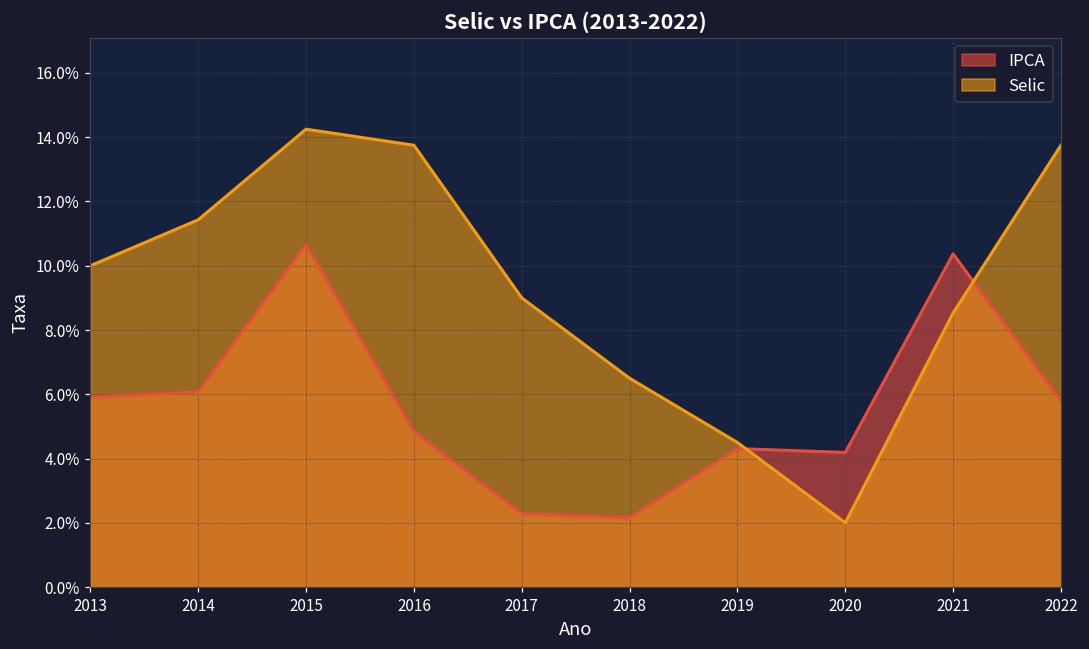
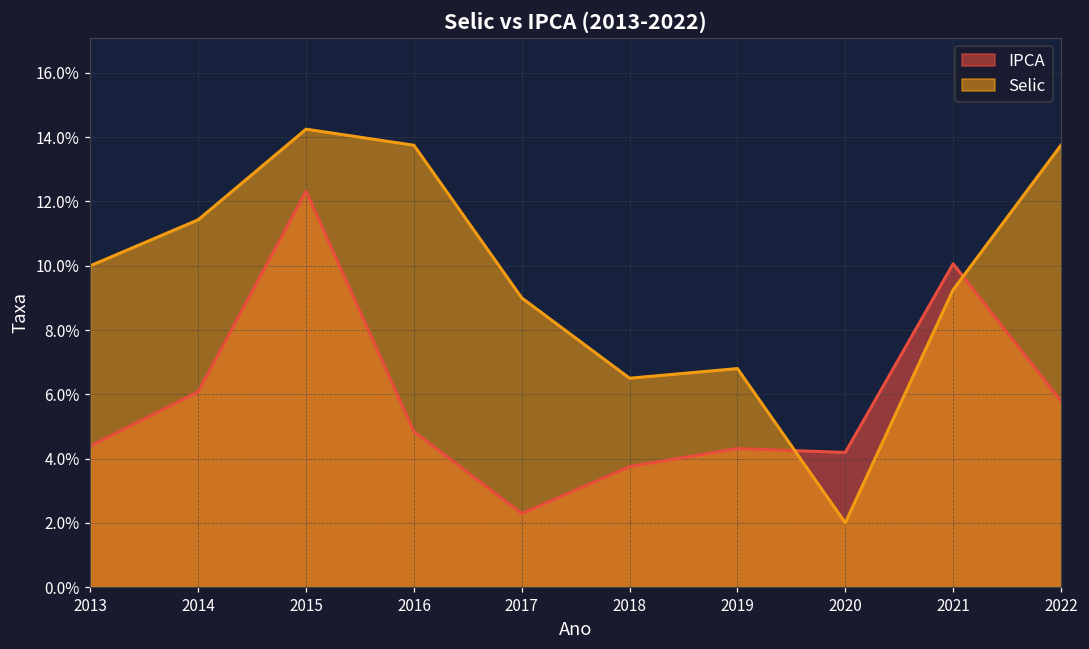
  {
    "IPCA": {
-     "2013": "5.9%",
+     "2013": "4.4%",
      "2014": "6.1%",
-     "2015": "10.7%",
+     "2015": "12.3%",
      "2016": "4.8%",
      "2017": "2.3%",
-     "2018": "2.2%",
+     "2018": "3.8%",
      "2019": "4.3%",
      "2020": "4.2%",
-     "2021": "10.4%",
+     "2021": "10.1%",
      "2022": "5.8%"
    },
    "Selic": {
      "2013": "10.0%",
      "2014": "11.4%",
      "2015": "14.2%",
      "2016": "13.8%",
      "2017": "9.0%",
      "2018": "6.5%",
-     "2019": "4.5%",
+     "2019": "6.8%",
      "2020": "2.0%",
-     "2021": "8.5%",
+     "2021": "9.3%",
      "2022": "13.8%"
    }
  }
